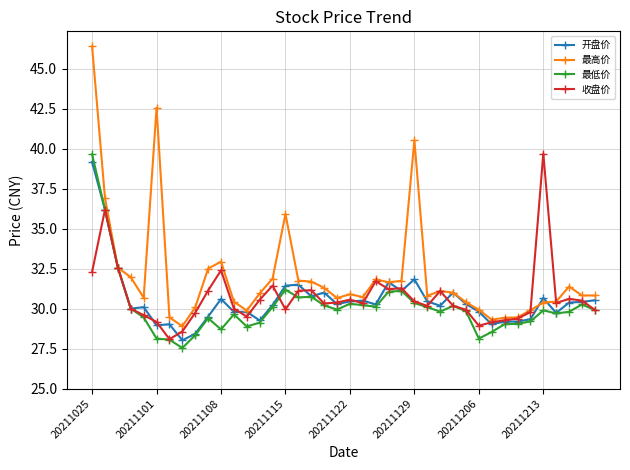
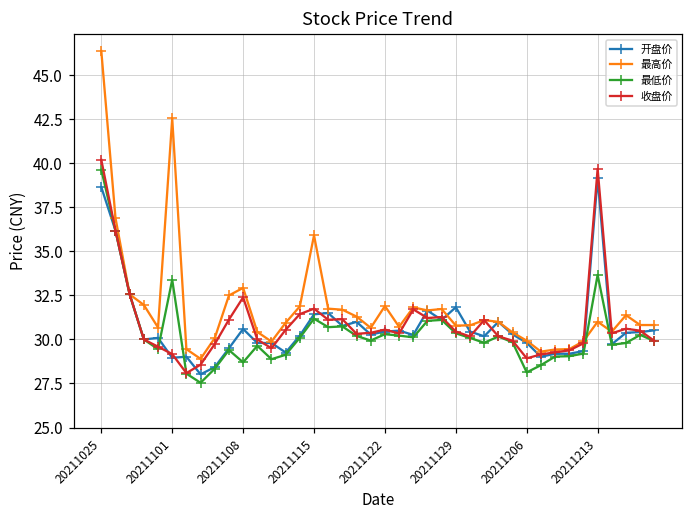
  {
    "开盘价": {
-     "20211025": 39.2,
+     "20211025": 38.7,
      "20211101": 29.0,
      "20211108": 30.6,
      "20211115": 31.4,
      "20211129": 31.8,
-     "20211213": 30.7
+     "20211213": 39.2
    },
    "最高价": {
      "20211025": 46.4,
      "20211101": 42.6,
      "20211108": 32.9,
      "20211115": 35.9,
-     "20211122": 30.9,
-     "20211129": 40.5,
-     "20211213": 30.4
+     "20211122": 31.9,
+     "20211129": 30.8,
+     "20211213": 31.0
    },
    "最低价": {
      "20211025": 39.6,
-     "20211101": 28.1,
+     "20211101": 33.4,
      "20211108": 28.7,
      "20211115": 31.2,
      "20211206": 28.1,
-     "20211213": 29.9
+     "20211213": 33.7
    },
    "收盘价": {
-     "20211025": 32.3,
+     "20211025": 40.2,
      "20211101": 29.2,
      "20211108": 32.4,
-     "20211115": 30.0,
+     "20211115": 31.8,
      "20211206": 28.9,
      "20211213": 39.7
    }
  }
